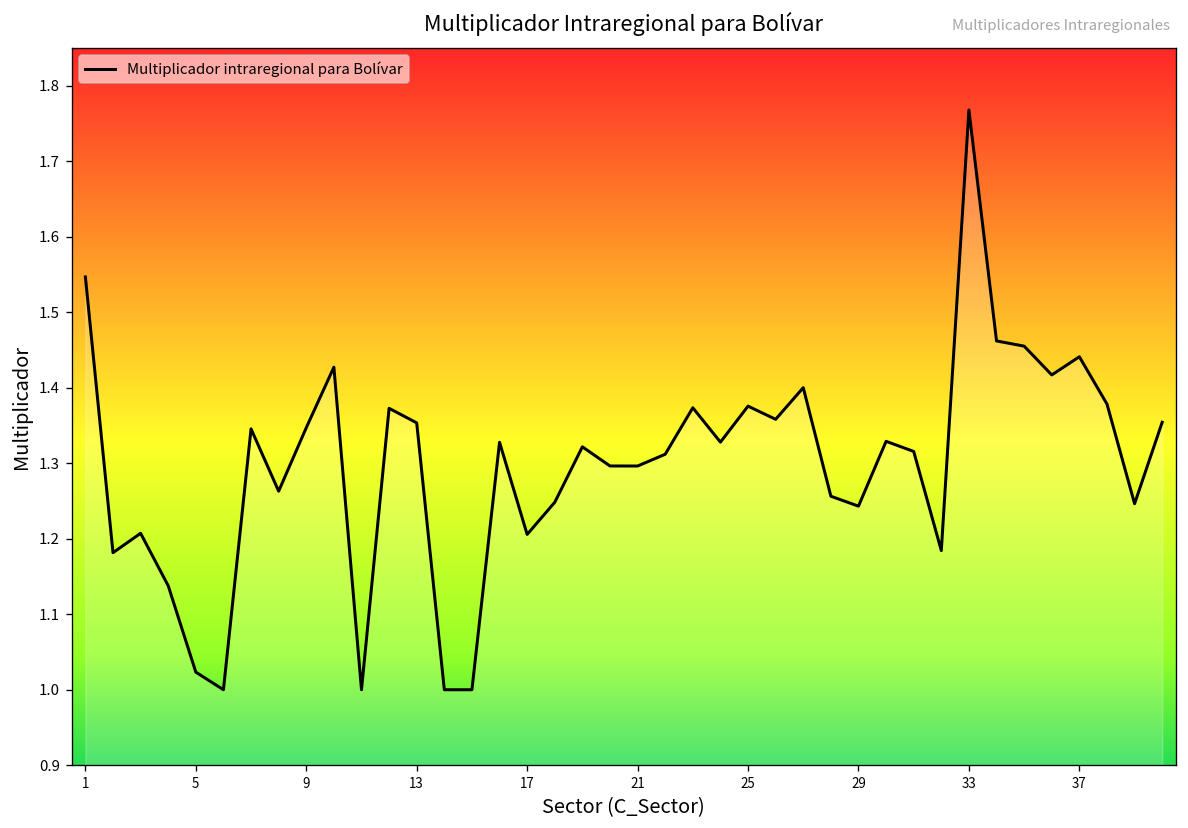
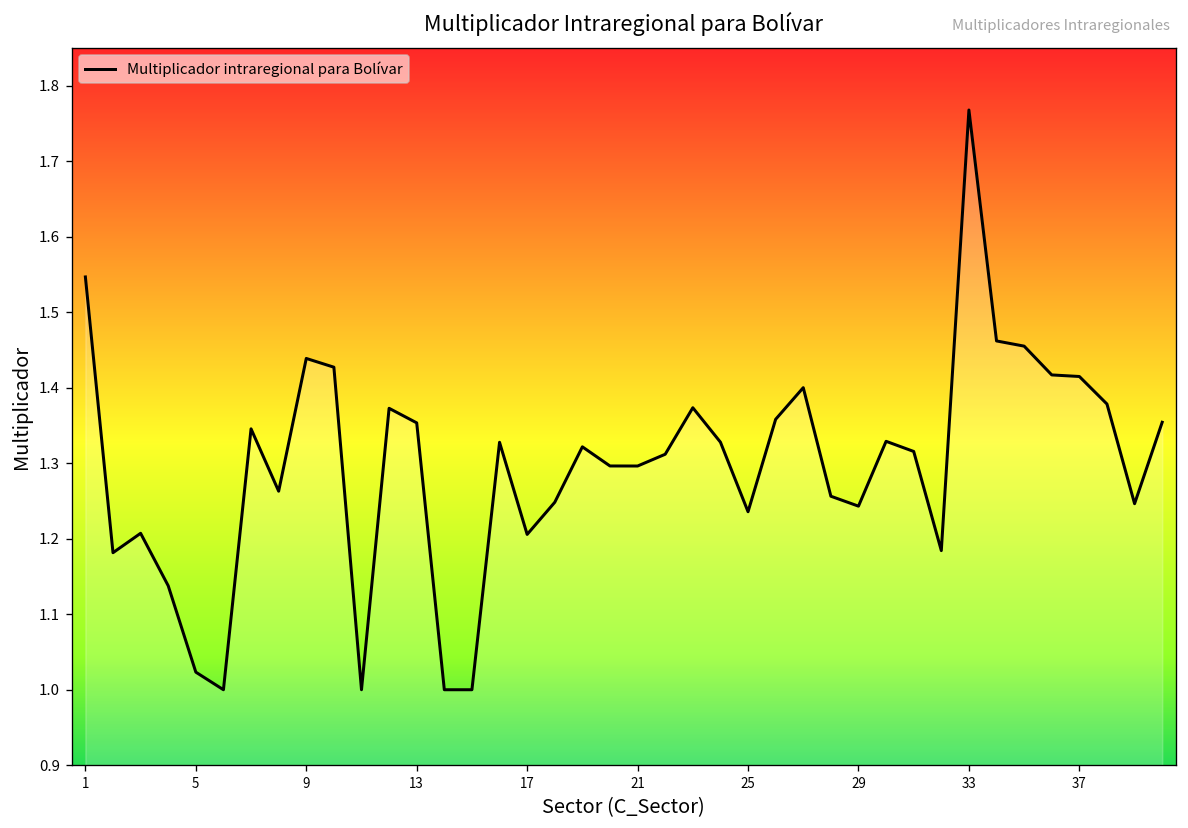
  {
    "1": 1.55,
    "5": 1.02,
-   "9": 1.35,
+   "9": 1.44,
    "13": 1.35,
    "17": 1.21,
    "21": 1.30,
-   "25": 1.38,
+   "25": 1.24,
    "29": 1.24,
    "33": 1.77,
-   "37": 1.44
+   "37": 1.41
  }
